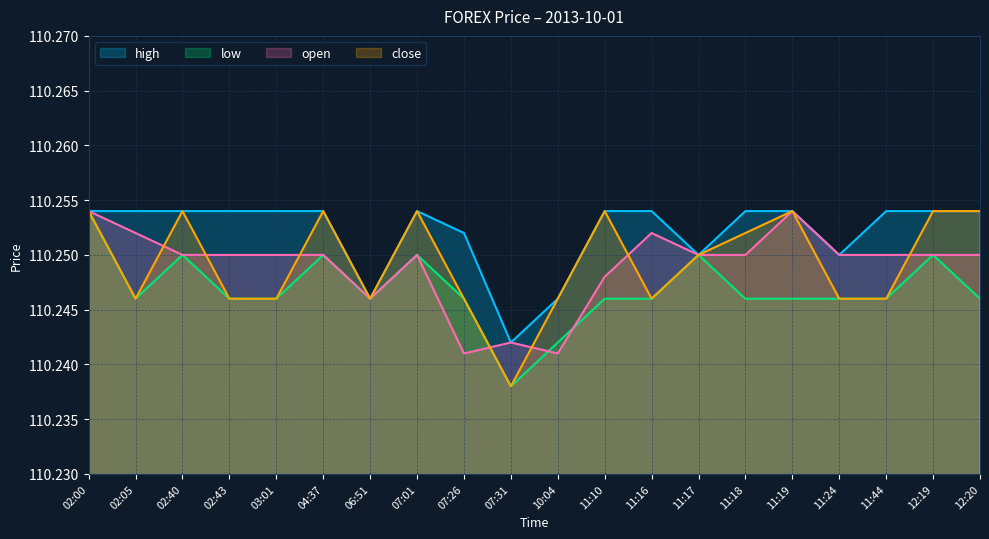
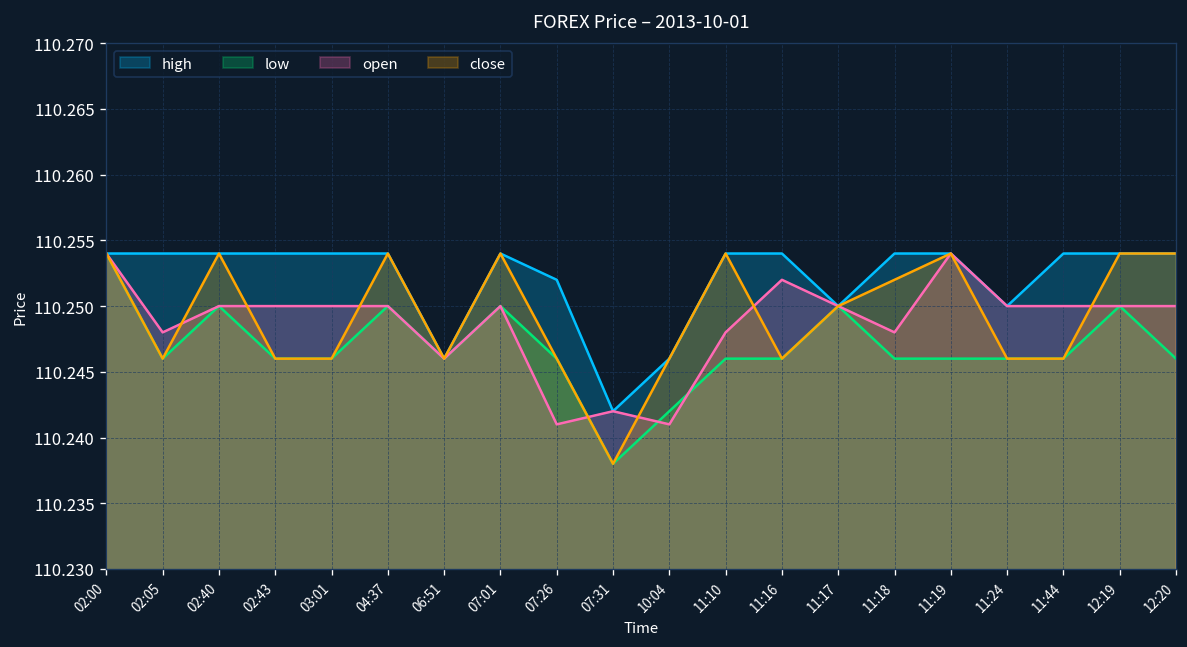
  {
    "open": {
-     "02:05": 110.252,
+     "02:05": 110.248,
      "02:43": 110.250,
      "03:01": 110.250,
      "07:26": 110.241,
      "10:04": 110.241,
      "11:10": 110.248,
      "11:16": 110.252,
-     "11:18": 110.250,
+     "11:18": 110.248,
      "11:44": 110.250,
      "12:20": 110.250
    },
    "close": {
      "11:18": 110.252
    }
  }
